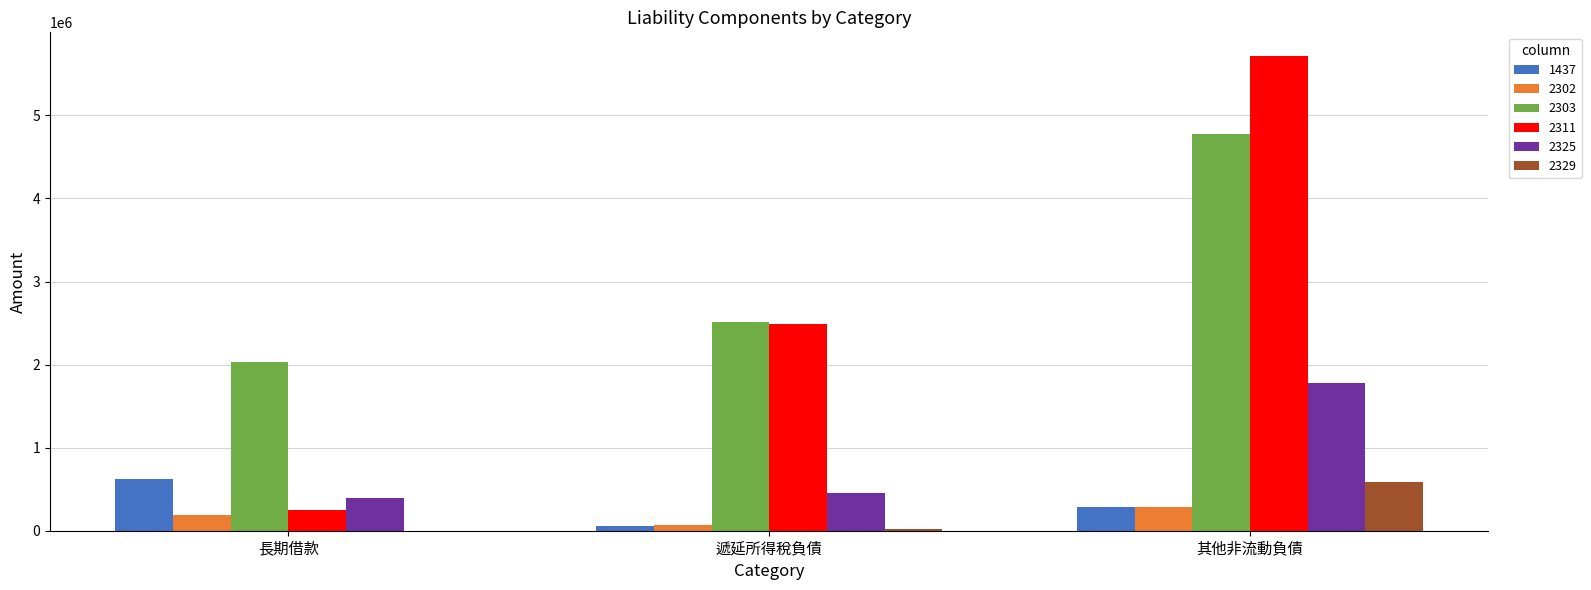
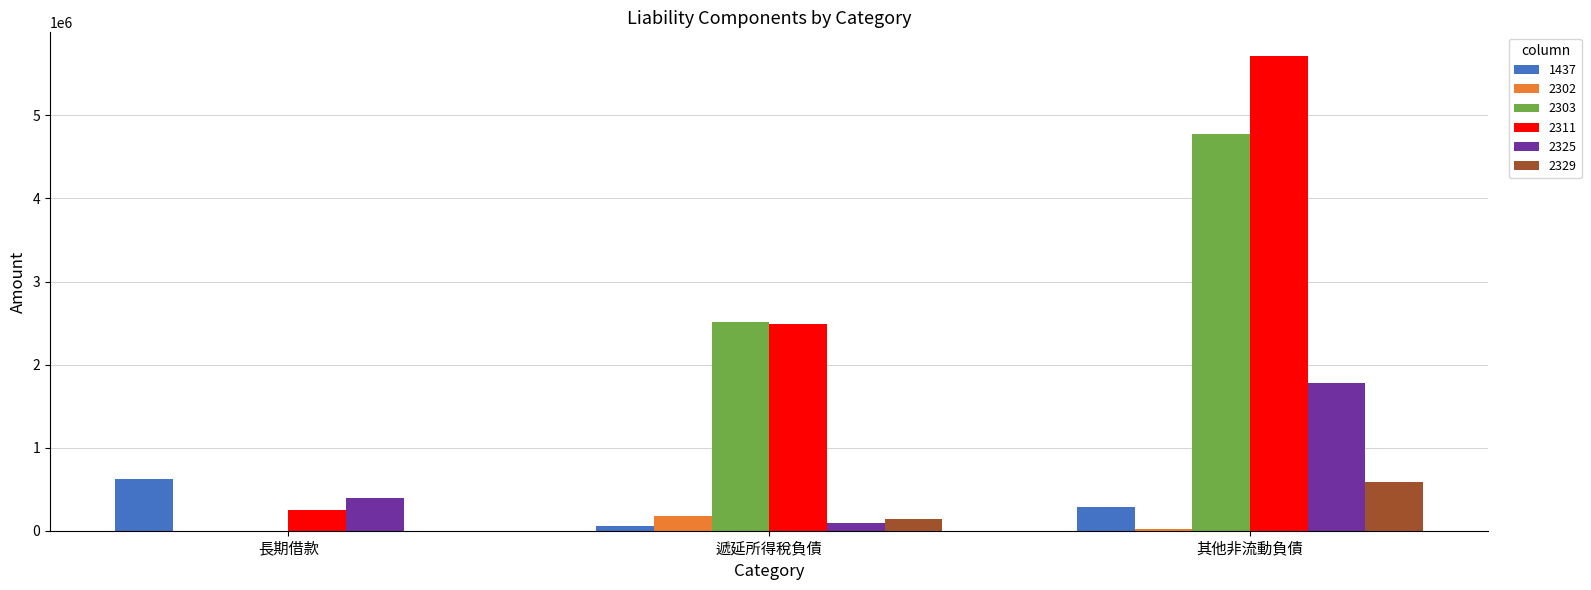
  {
    "1437": {
      "長期借款": 600000,
      "遞延所得稅負債": 100000,
      "其他非流動負債": 300000
    },
    "2302": {
-     "長期借款": 200000,
-     "遞延所得稅負債": 100000,
-     "其他非流動負債": 300000
+     "長期借款": 0,
+     "遞延所得稅負債": 200000,
+     "其他非流動負債": 0
    },
    "2303": {
-     "長期借款": 2000000,
+     "長期借款": 0,
      "遞延所得稅負債": 2500000,
      "其他非流動負債": 4800000
    },
    "2311": {
      "長期借款": 200000,
      "遞延所得稅負債": 2500000,
      "其他非流動負債": 5700000
    },
    "2325": {
      "長期借款": 400000,
-     "遞延所得稅負債": 400000,
+     "遞延所得稅負債": 100000,
      "其他非流動負債": 1800000
    },
    "2329": {
      "長期借款": 0,
-     "遞延所得稅負債": 0,
+     "遞延所得稅負債": 100000,
      "其他非流動負債": 600000
    }
  }
